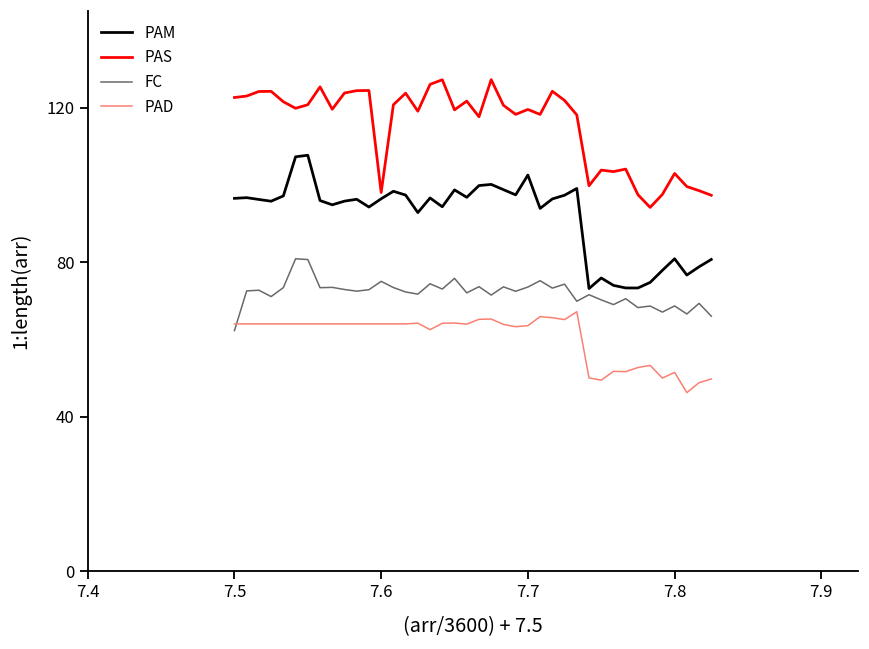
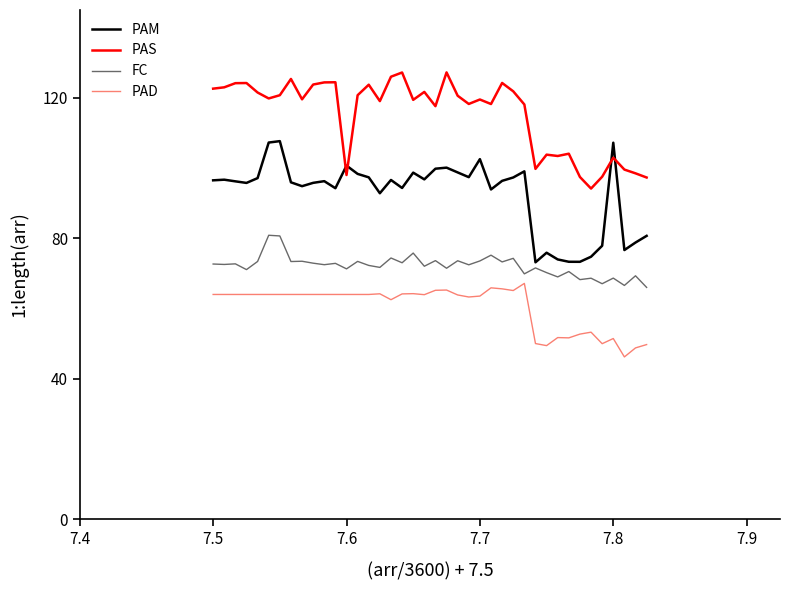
  {
    "PAM": {
      "7.5": 96,
-     "7.6": 96,
+     "7.6": 101,
      "7.7": 103,
-     "7.8": 81
+     "7.8": 107
    },
    "PAS": {
      "7.5": 123,
      "7.6": 98,
      "7.7": 120,
      "7.8": 103
    },
    "FC": {
-     "7.5": 62,
-     "7.6": 75,
+     "7.5": 73,
+     "7.6": 71,
      "7.7": 74,
      "7.8": 69
    },
    "PAD": {
      "7.5": 64,
      "7.6": 64,
      "7.7": 64,
      "7.8": 51
    }
  }
